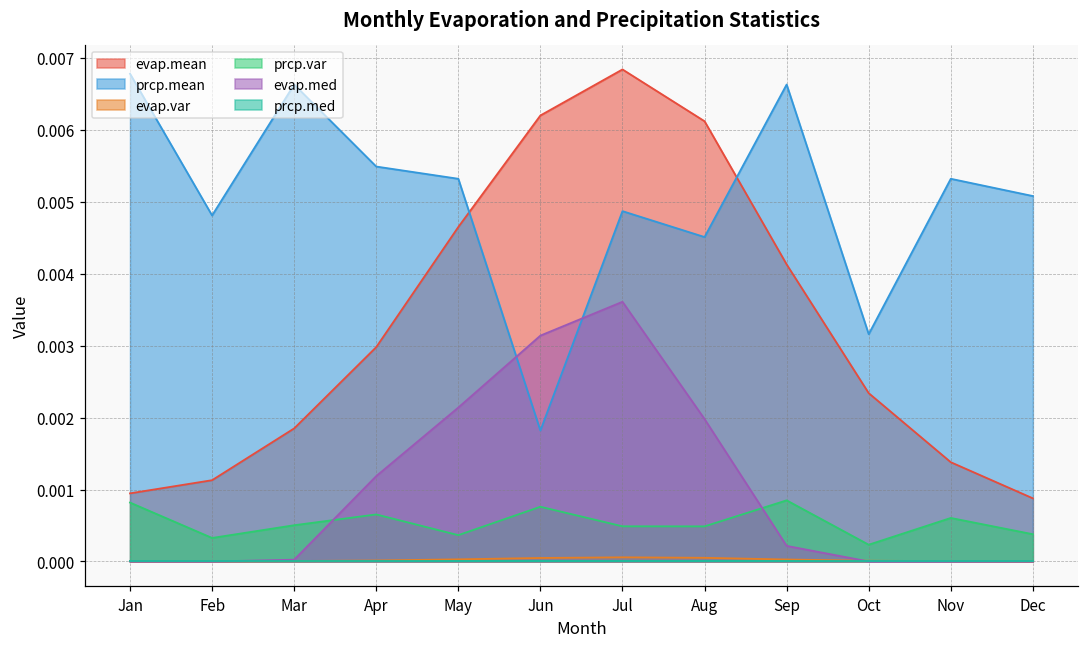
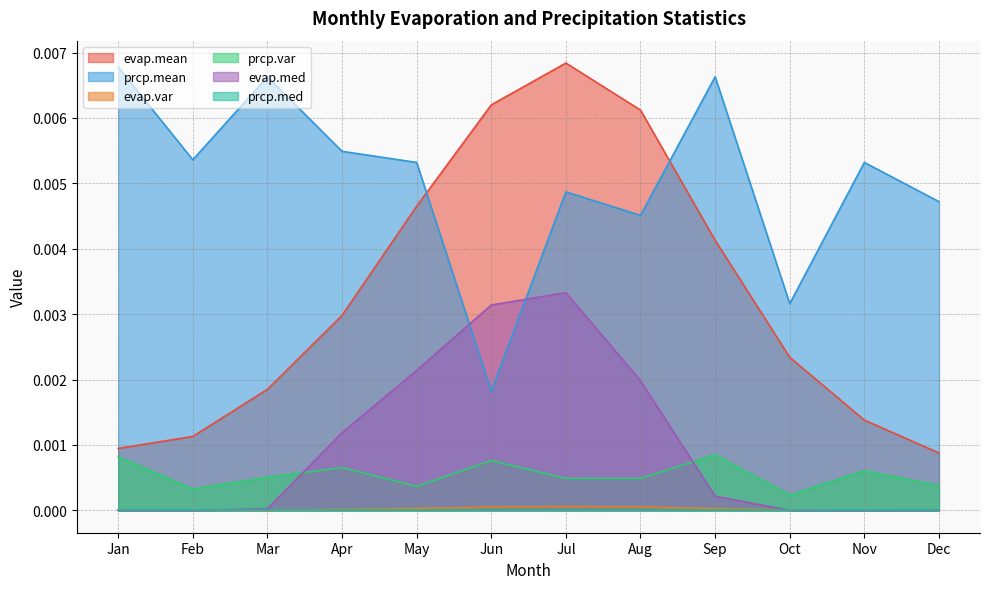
  {
    "prcp.mean": {
-     "Feb": 0.0048,
+     "Feb": 0.0054,
      "Apr": 0.0055,
      "May": 0.0053,
      "Jun": 0.0018,
      "Jul": 0.0049,
      "Aug": 0.0045,
      "Sep": 0.0066,
      "Oct": 0.0032,
      "Nov": 0.0053,
-     "Dec": 0.0051
+     "Dec": 0.0047
    },
    "evap.med": {
      "Apr": 0.0012,
      "May": 0.0021,
      "Jun": 0.0031,
-     "Jul": 0.0036,
+     "Jul": 0.0033,
      "Aug": 0.0020,
      "Sep": 0.0002
    }
  }
